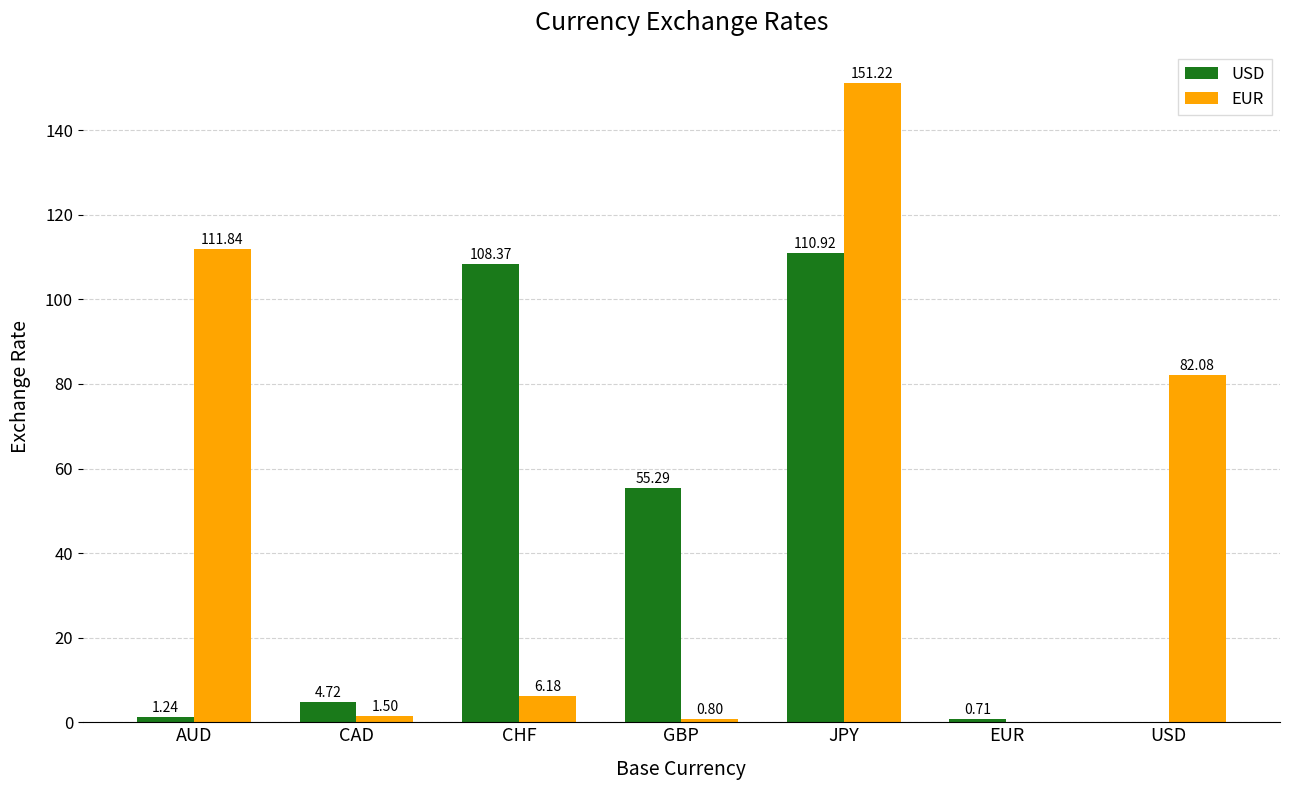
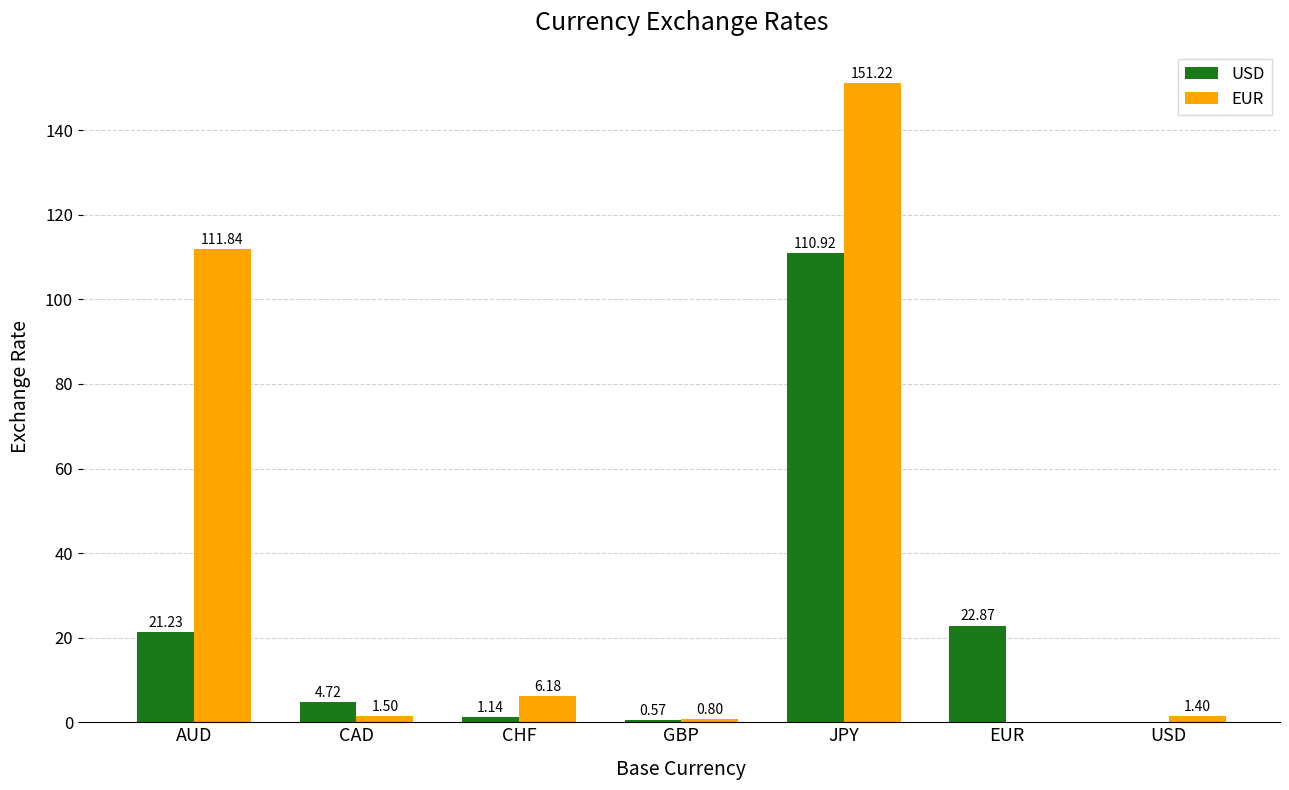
  {
    "USD": {
-     "AUD": 1.24,
+     "AUD": 21.23,
      "CAD": 4.72,
-     "CHF": 108.37,
-     "GBP": 55.29,
+     "CHF": 1.14,
+     "GBP": 0.57,
      "JPY": 110.92,
-     "EUR": 0.71
+     "EUR": 22.87
    },
    "EUR": {
      "AUD": 111.84,
      "CAD": 1.50,
      "CHF": 6.18,
      "GBP": 0.80,
      "JPY": 151.22,
-     "USD": 82.08
+     "USD": 1.40
    }
  }
